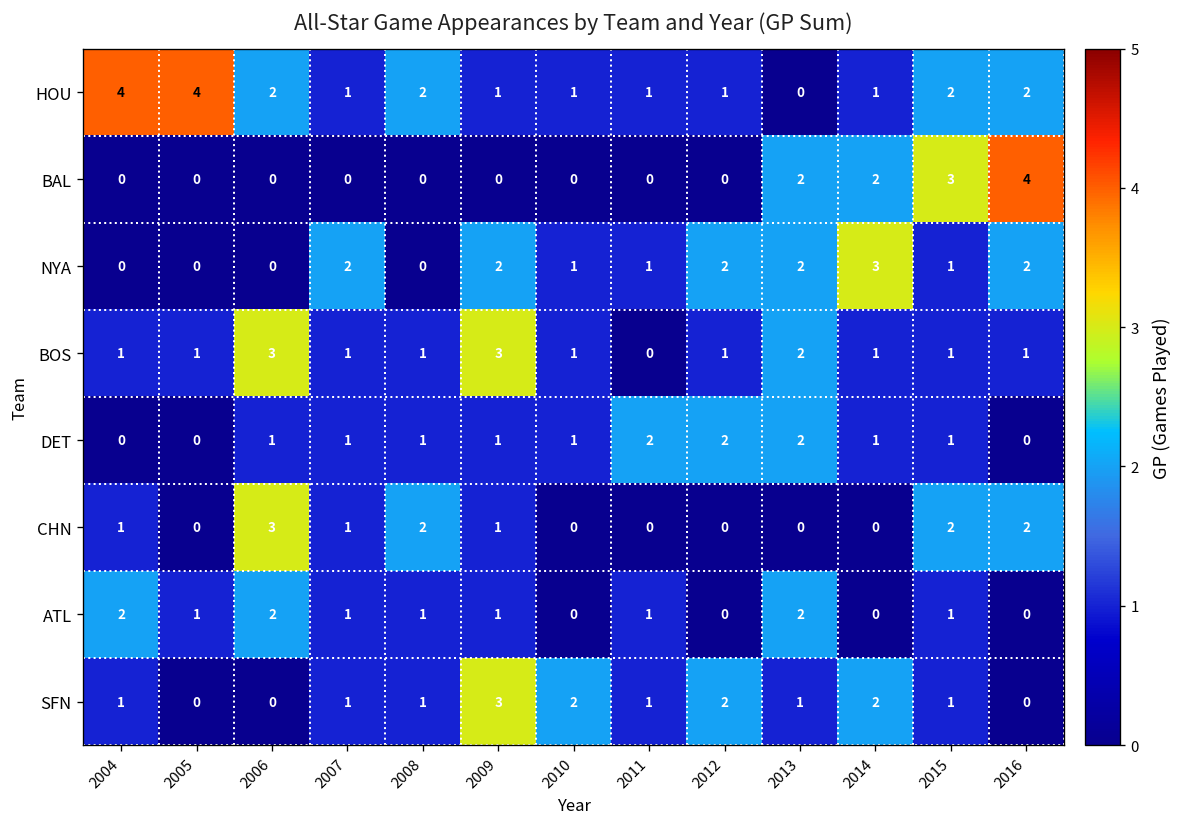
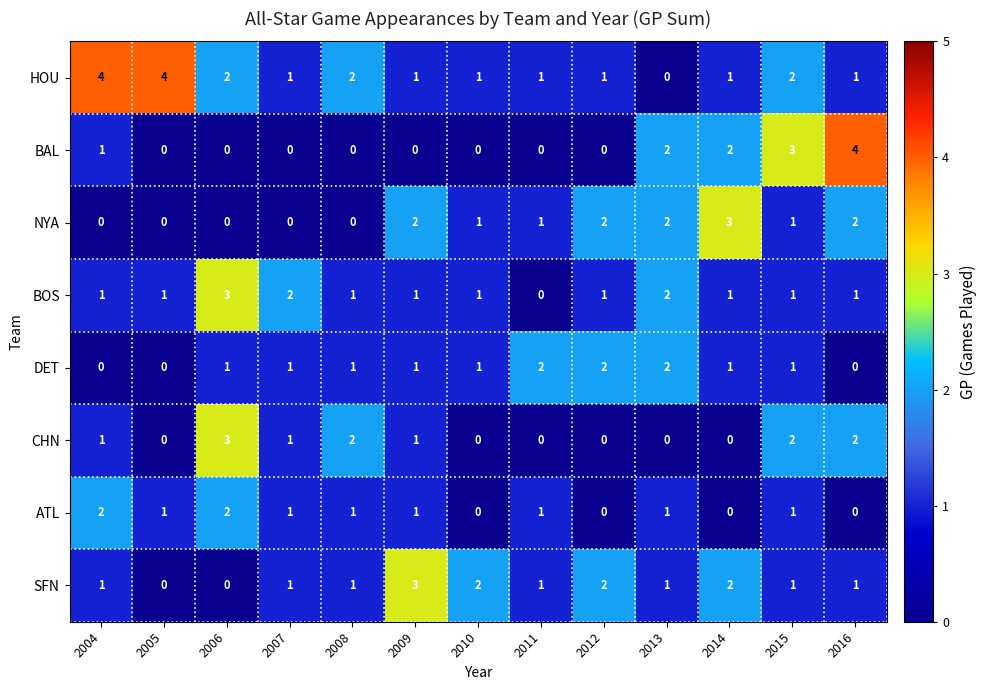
  {
    "HOU": {
      "2004": 4,
      "2005": 4,
      "2006": 2,
      "2007": 1,
      "2008": 2,
      "2009": 1,
      "2010": 1,
      "2011": 1,
      "2012": 1,
      "2013": 0,
      "2014": 1,
      "2015": 2,
-     "2016": 2
+     "2016": 1
    },
    "BAL": {
-     "2004": 0,
+     "2004": 1,
      "2005": 0,
      "2006": 0,
      "2007": 0,
      "2008": 0,
      "2009": 0,
      "2010": 0,
      "2011": 0,
      "2012": 0,
      "2013": 2,
      "2014": 2,
      "2015": 3,
      "2016": 4
    },
    "NYA": {
      "2004": 0,
      "2005": 0,
      "2006": 0,
-     "2007": 2,
+     "2007": 0,
      "2008": 0,
      "2009": 2,
      "2010": 1,
      "2011": 1,
      "2012": 2,
      "2013": 2,
      "2014": 3,
      "2015": 1,
      "2016": 2
    },
    "BOS": {
      "2004": 1,
      "2005": 1,
      "2006": 3,
-     "2007": 1,
+     "2007": 2,
      "2008": 1,
-     "2009": 3,
+     "2009": 1,
      "2010": 1,
      "2011": 0,
      "2012": 1,
      "2013": 2,
      "2014": 1,
      "2015": 1,
      "2016": 1
    },
    "DET": {
      "2004": 0,
      "2005": 0,
      "2006": 1,
      "2007": 1,
      "2008": 1,
      "2009": 1,
      "2010": 1,
      "2011": 2,
      "2012": 2,
      "2013": 2,
      "2014": 1,
      "2015": 1,
      "2016": 0
    },
    "CHN": {
      "2004": 1,
      "2005": 0,
      "2006": 3,
      "2007": 1,
      "2008": 2,
      "2009": 1,
      "2010": 0,
      "2011": 0,
      "2012": 0,
      "2013": 0,
      "2014": 0,
      "2015": 2,
      "2016": 2
    },
    "ATL": {
      "2004": 2,
      "2005": 1,
      "2006": 2,
      "2007": 1,
      "2008": 1,
      "2009": 1,
      "2010": 0,
      "2011": 1,
      "2012": 0,
-     "2013": 2,
+     "2013": 1,
      "2014": 0,
      "2015": 1,
      "2016": 0
    },
    "SFN": {
      "2004": 1,
      "2005": 0,
      "2006": 0,
      "2007": 1,
      "2008": 1,
      "2009": 3,
      "2010": 2,
      "2011": 1,
      "2012": 2,
      "2013": 1,
      "2014": 2,
      "2015": 1,
-     "2016": 0
+     "2016": 1
    }
  }
